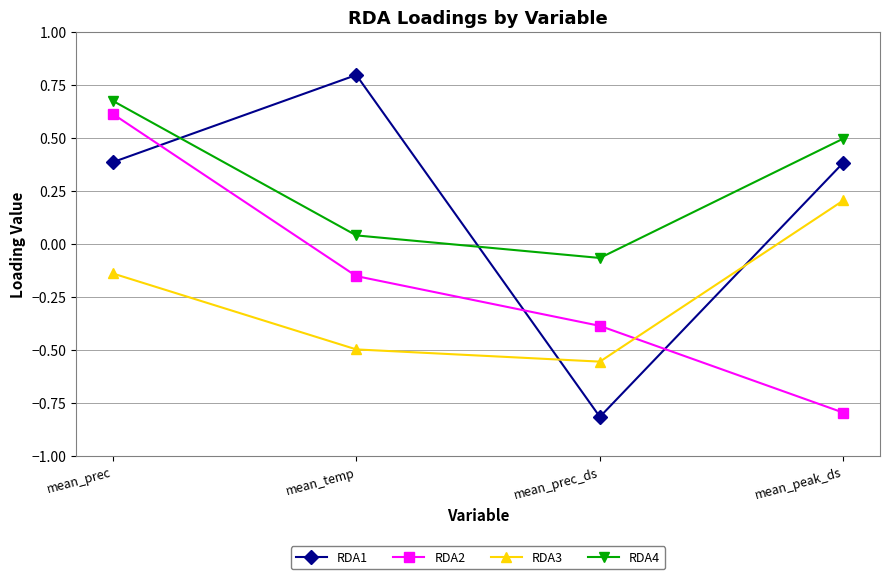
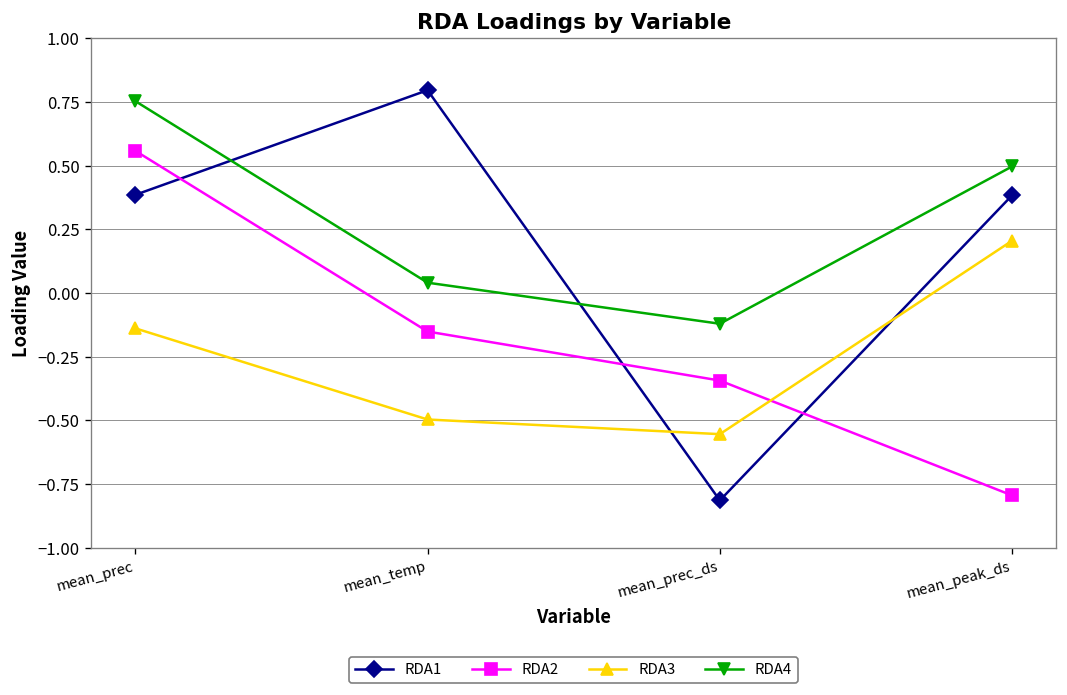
  {
    "RDA1": {
      "mean_prec": 0.39,
      "mean_temp": 0.80,
      "mean_prec_ds": -0.81,
      "mean_peak_ds": 0.38
    },
    "RDA2": {
-     "mean_prec": 0.61,
+     "mean_prec": 0.56,
      "mean_temp": -0.15,
-     "mean_prec_ds": -0.39,
+     "mean_prec_ds": -0.34,
      "mean_peak_ds": -0.79
    },
    "RDA3": {
      "mean_prec": -0.14,
      "mean_temp": -0.50,
      "mean_prec_ds": -0.55,
      "mean_peak_ds": 0.21
    },
    "RDA4": {
-     "mean_prec": 0.68,
+     "mean_prec": 0.75,
      "mean_temp": 0.04,
-     "mean_prec_ds": -0.07,
+     "mean_prec_ds": -0.12,
      "mean_peak_ds": 0.50
    }
  }
